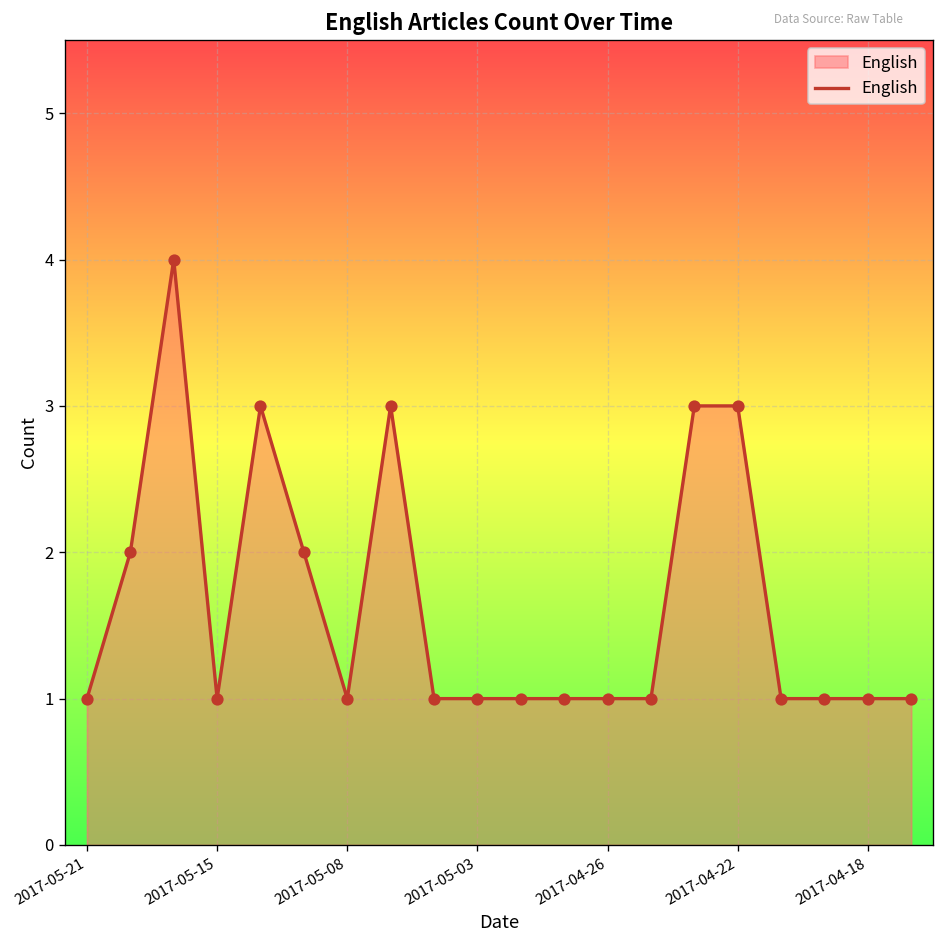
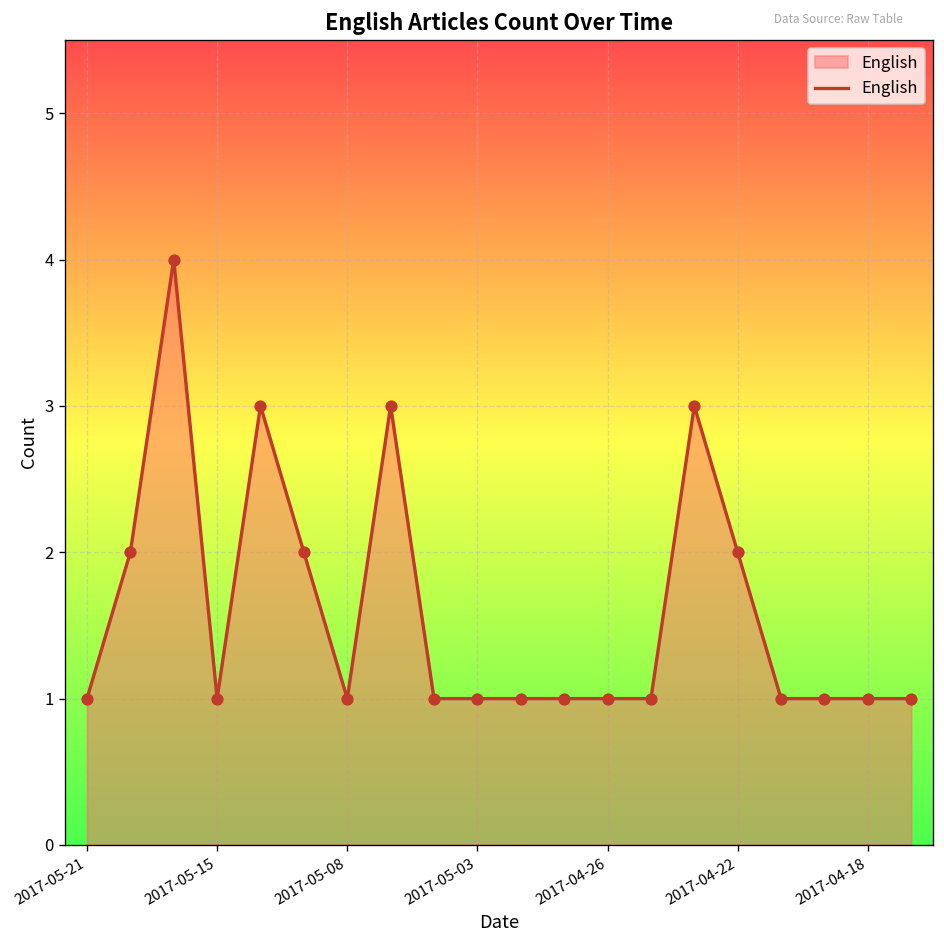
  {
    "2017-05-21": 1,
    "2017-05-15": 1,
    "2017-05-08": 1,
    "2017-05-03": 1,
    "2017-04-26": 1,
-   "2017-04-22": 3,
+   "2017-04-22": 2,
    "2017-04-18": 1
  }
